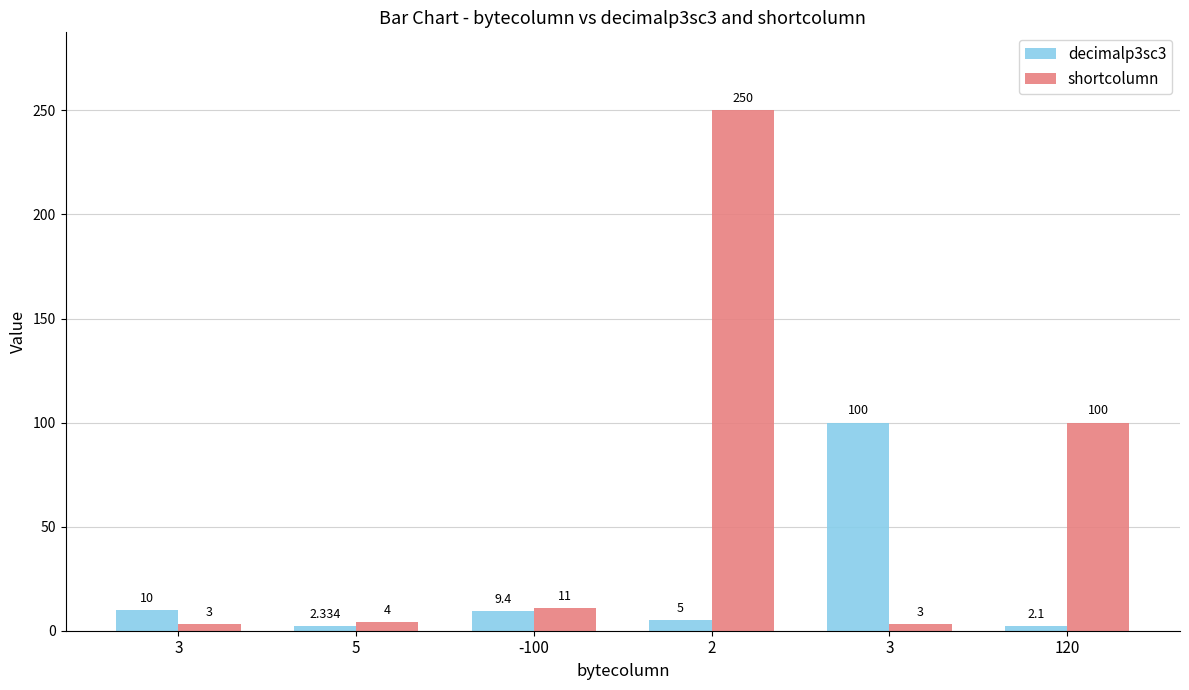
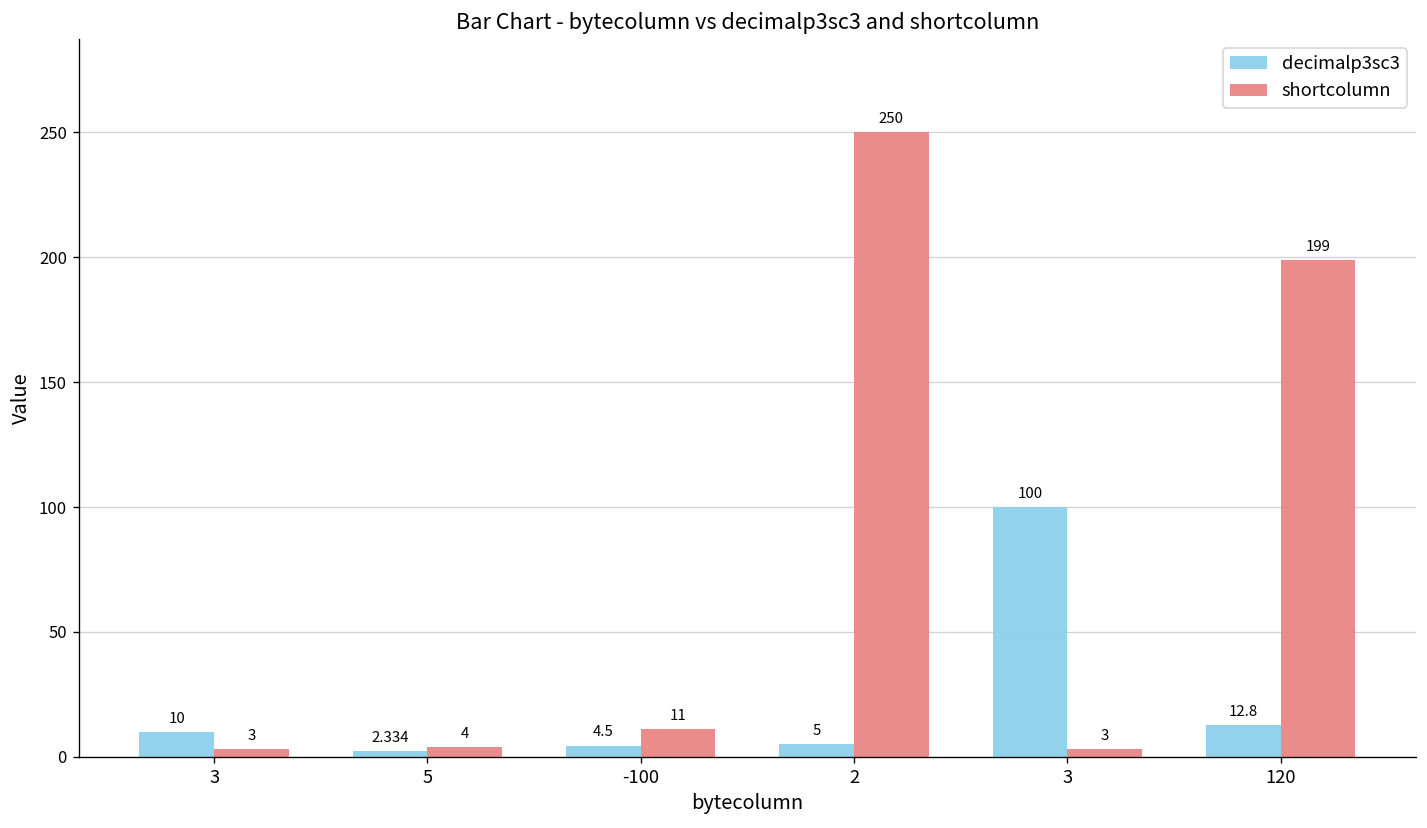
  {
    "decimalp3sc3": {
      "5": 2.334,
-     "-100": 9.4,
+     "-100": 4.5,
      "2": 5,
-     "120": 2.1
+     "120": 12.8
    },
    "shortcolumn": {
      "5": 4,
      "-100": 11,
      "2": 250,
-     "120": 100
+     "120": 199
    }
  }
